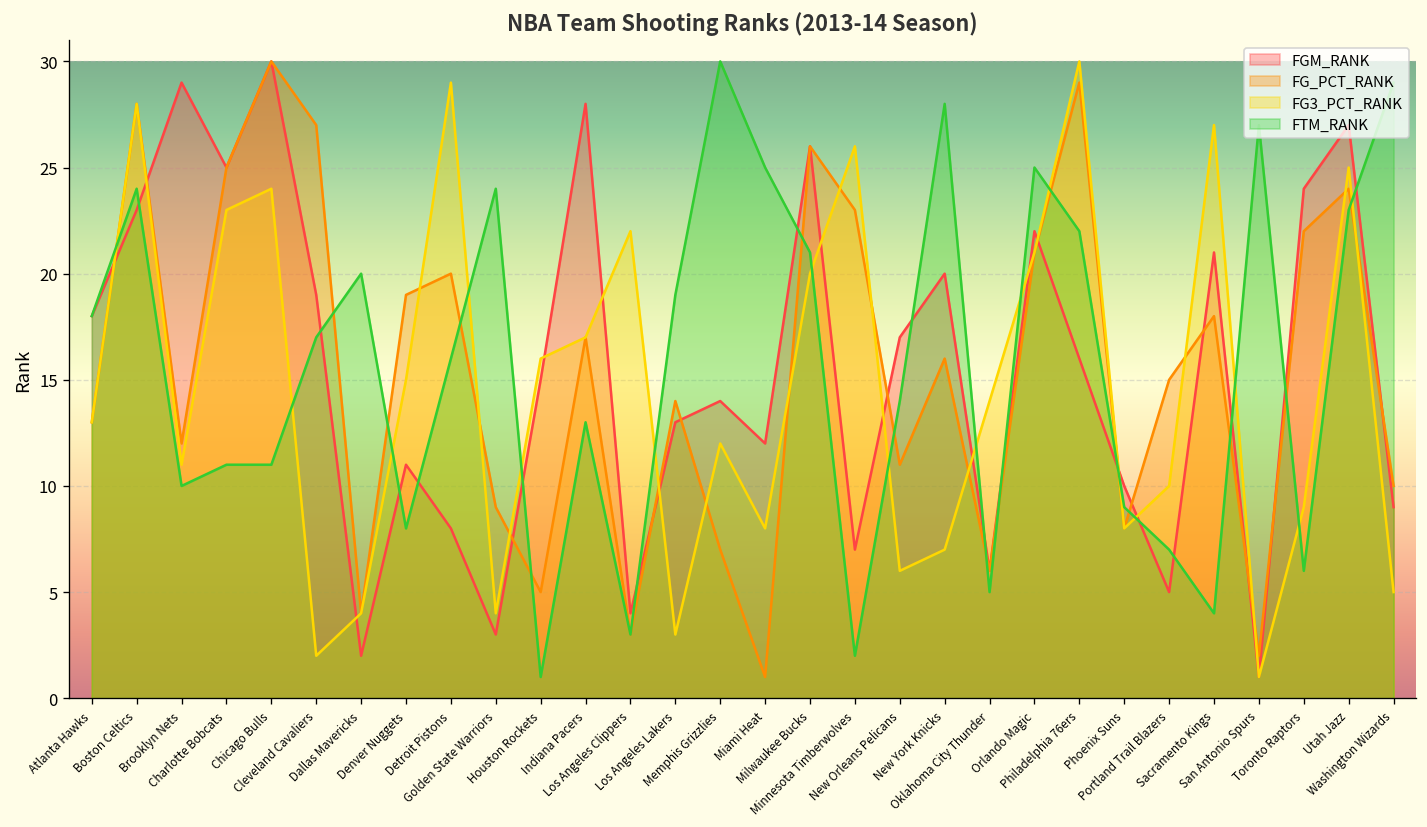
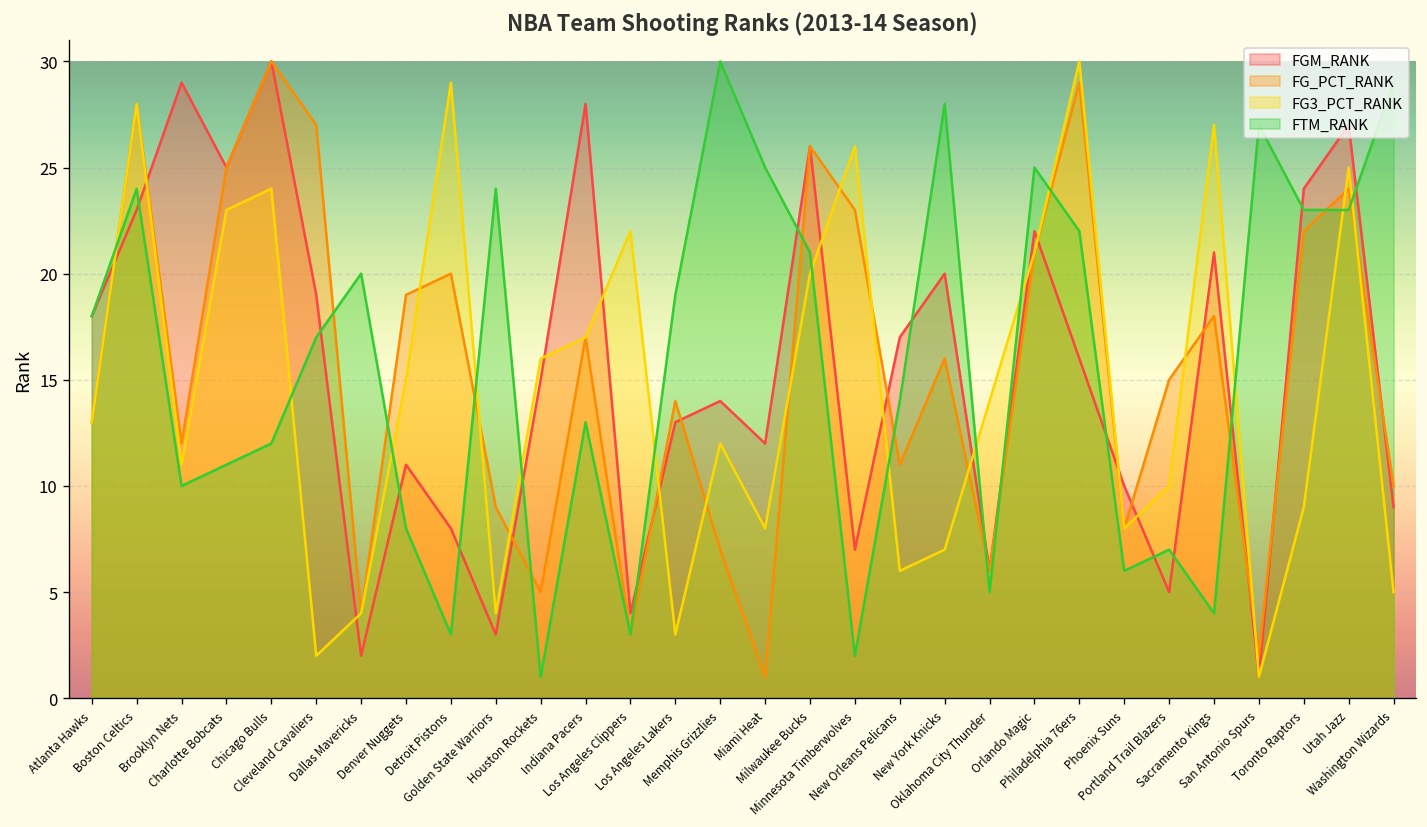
  {
    "FTM_RANK": {
      "Boston Celtics": 24,
      "Brooklyn Nets": 10,
      "Charlotte Bobcats": 11,
-     "Chicago Bulls": 11,
+     "Chicago Bulls": 12,
      "Cleveland Cavaliers": 17,
      "Dallas Mavericks": 20,
      "Denver Nuggets": 8,
-     "Detroit Pistons": 16,
+     "Detroit Pistons": 3,
      "Golden State Warriors": 24,
      "Houston Rockets": 1,
      "Indiana Pacers": 13,
      "Los Angeles Lakers": 19,
      "Memphis Grizzlies": 30,
      "Miami Heat": 25,
      "Milwaukee Bucks": 21,
      "Minnesota Timberwolves": 2,
      "New Orleans Pelicans": 14,
      "New York Knicks": 28,
      "Oklahoma City Thunder": 5,
      "Orlando Magic": 25,
      "Philadelphia 76ers": 22,
-     "Phoenix Suns": 9,
+     "Phoenix Suns": 6,
      "Portland Trail Blazers": 7,
      "Sacramento Kings": 4,
-     "Toronto Raptors": 6,
+     "Toronto Raptors": 23,
      "Utah Jazz": 23
    }
  }
